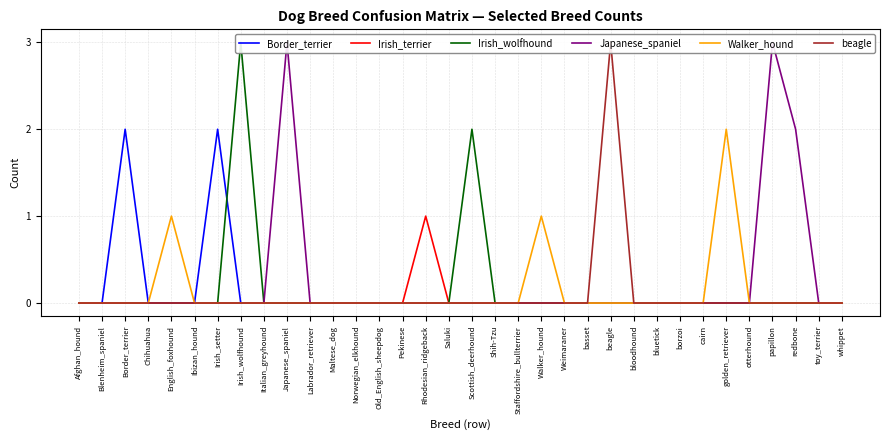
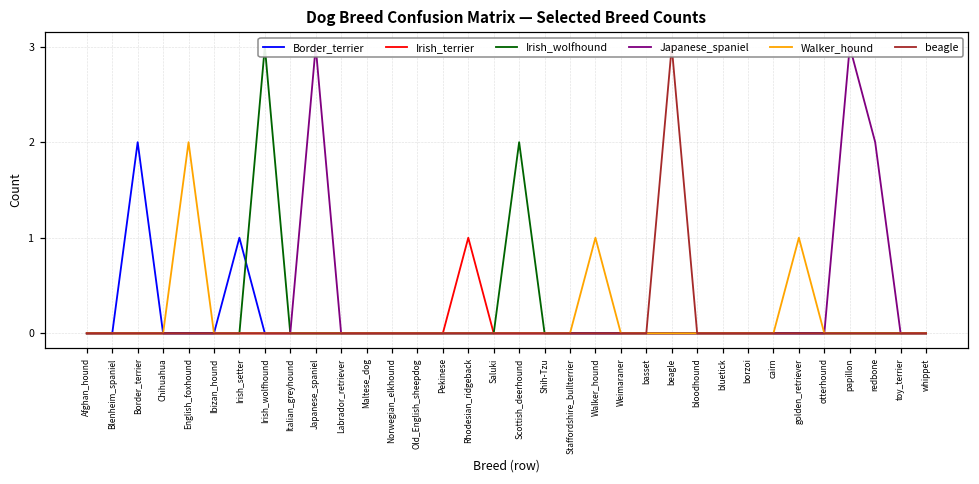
  {
    "Border_terrier": {
      "Border_terrier": 2,
-     "Irish_setter": 2
+     "Irish_setter": 1
    },
    "Irish_terrier": {
      "Rhodesian_ridgeback": 1
    },
    "Irish_wolfhound": {
      "Scottish_deerhound": 2
    },
    "Japanese_spaniel": {
      "redbone": 2
    },
    "Walker_hound": {
-     "English_foxhound": 1,
+     "English_foxhound": 2,
      "Walker_hound": 1,
-     "golden_retriever": 2
+     "golden_retriever": 1
    }
  }
